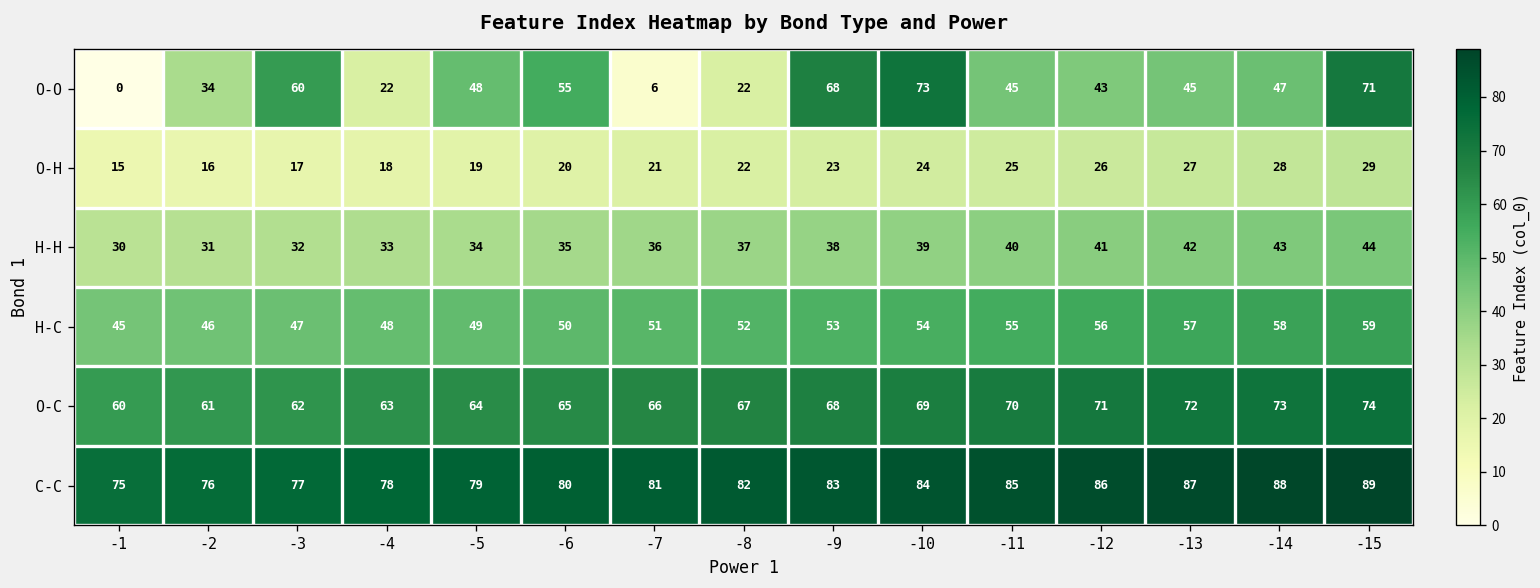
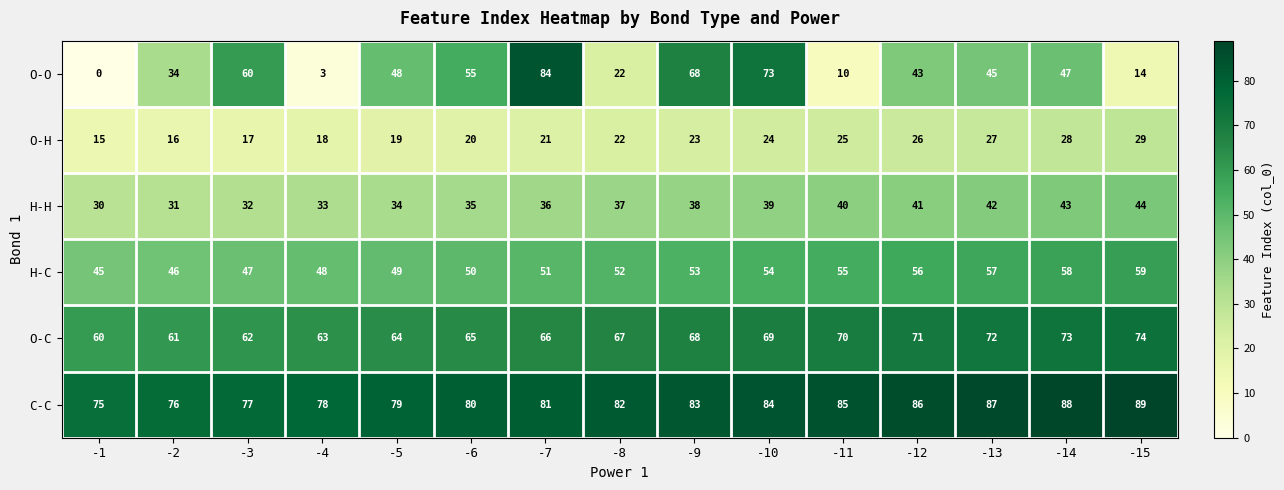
  {
    "O-O": {
      "-1": 0,
      "-2": 34,
      "-3": 60,
-     "-4": 22,
+     "-4": 3,
      "-5": 48,
      "-6": 55,
-     "-7": 6,
+     "-7": 84,
      "-8": 22,
      "-9": 68,
      "-10": 73,
-     "-11": 45,
+     "-11": 10,
      "-12": 43,
      "-13": 45,
      "-14": 47,
-     "-15": 71
+     "-15": 14
    },
    "O-H": {
      "-1": 15,
      "-2": 16,
      "-3": 17,
      "-4": 18,
      "-5": 19,
      "-6": 20,
      "-7": 21,
      "-8": 22,
      "-9": 23,
      "-10": 24,
      "-11": 25,
      "-12": 26,
      "-13": 27,
      "-14": 28,
      "-15": 29
    },
    "H-H": {
      "-1": 30,
      "-2": 31,
      "-3": 32,
      "-4": 33,
      "-5": 34,
      "-6": 35,
      "-7": 36,
      "-8": 37,
      "-9": 38,
      "-10": 39,
      "-11": 40,
      "-12": 41,
      "-13": 42,
      "-14": 43,
      "-15": 44
    },
    "H-C": {
      "-1": 45,
      "-2": 46,
      "-3": 47,
      "-4": 48,
      "-5": 49,
      "-6": 50,
      "-7": 51,
      "-8": 52,
      "-9": 53,
      "-10": 54,
      "-11": 55,
      "-12": 56,
      "-13": 57,
      "-14": 58,
      "-15": 59
    },
    "O-C": {
      "-1": 60,
      "-2": 61,
      "-3": 62,
      "-4": 63,
      "-5": 64,
      "-6": 65,
      "-7": 66,
      "-8": 67,
      "-9": 68,
      "-10": 69,
      "-11": 70,
      "-12": 71,
      "-13": 72,
      "-14": 73,
      "-15": 74
    },
    "C-C": {
      "-1": 75,
      "-2": 76,
      "-3": 77,
      "-4": 78,
      "-5": 79,
      "-6": 80,
      "-7": 81,
      "-8": 82,
      "-9": 83,
      "-10": 84,
      "-11": 85,
      "-12": 86,
      "-13": 87,
      "-14": 88,
      "-15": 89
    }
  }
